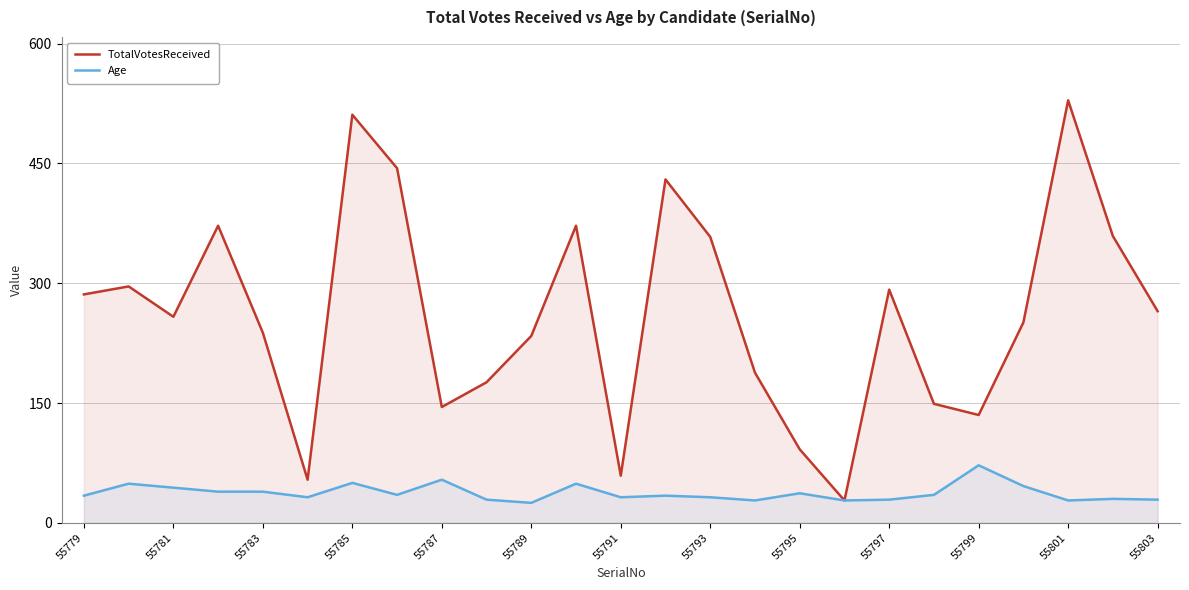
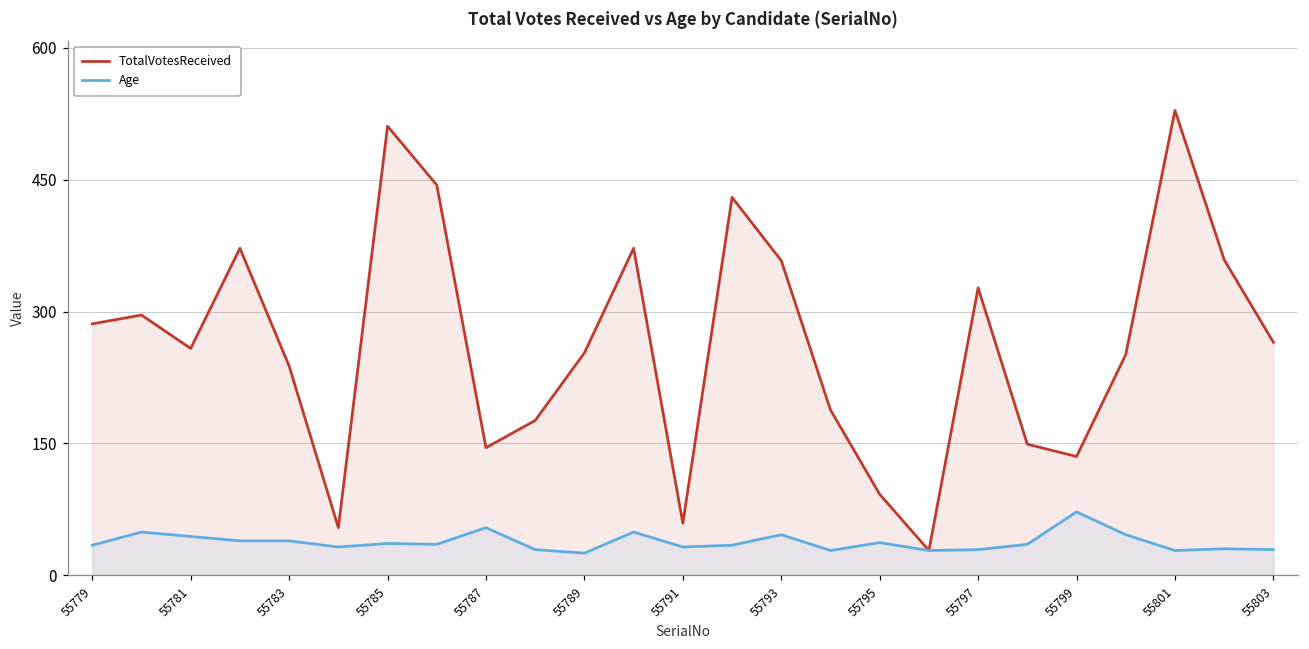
  {
    "TotalVotesReceived": {
      "55779": 290,
      "55781": 260,
      "55783": 240,
      "55785": 510,
      "55787": 150,
-     "55789": 230,
+     "55789": 250,
      "55791": 60,
      "55793": 360,
      "55795": 90,
-     "55797": 290,
+     "55797": 330,
      "55799": 140,
      "55801": 530,
      "55803": 270
    },
    "Age": {
      "55779": 30,
      "55781": 40,
      "55783": 40,
-     "55785": 50,
+     "55785": 40,
      "55787": 50,
      "55789": 30,
      "55791": 30,
-     "55793": 30,
+     "55793": 50,
      "55795": 40,
      "55797": 30,
      "55799": 70,
      "55801": 30,
      "55803": 30
    }
  }
